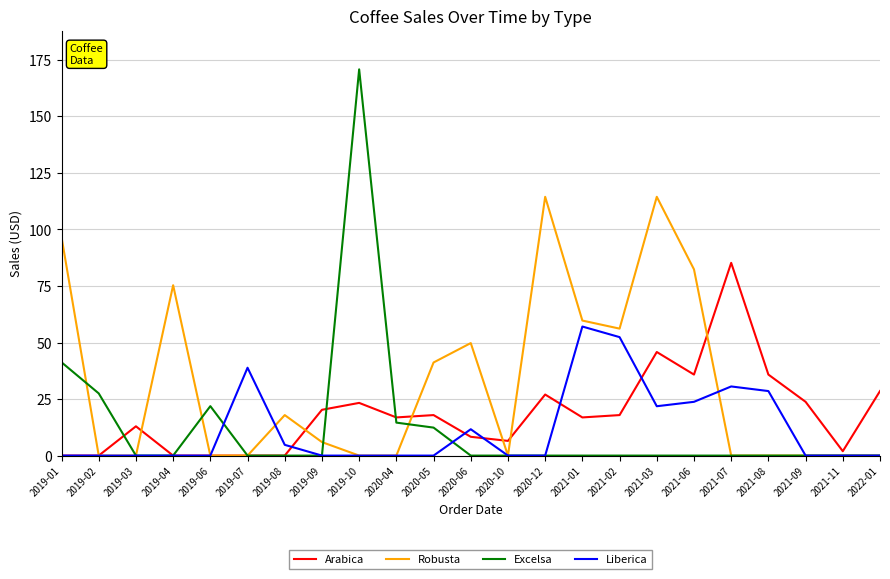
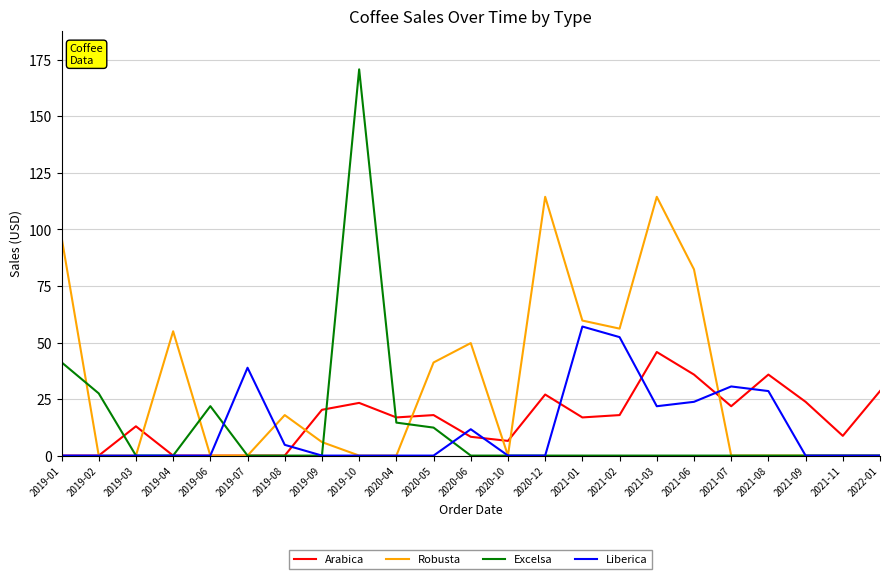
  {
    "Arabica": {
      "2019-03": 13,
      "2019-09": 20,
      "2019-10": 23,
      "2020-04": 17,
      "2020-05": 18,
      "2020-06": 8,
      "2020-10": 7,
      "2020-12": 27,
      "2021-01": 17,
      "2021-02": 18,
      "2021-03": 46,
      "2021-06": 36,
-     "2021-07": 85,
+     "2021-07": 22,
      "2021-08": 36,
      "2021-09": 24,
-     "2021-11": 2,
+     "2021-11": 9,
      "2022-01": 29
    },
    "Robusta": {
      "2019-01": 97,
-     "2019-04": 75,
+     "2019-04": 55,
      "2019-08": 18,
      "2019-09": 6,
      "2020-05": 41,
      "2020-06": 50,
      "2020-12": 114,
      "2021-01": 60,
      "2021-02": 56,
      "2021-03": 114,
      "2021-06": 82
    },
    "Excelsa": {
      "2019-01": 41,
      "2019-02": 28,
      "2019-06": 22,
      "2019-10": 171,
      "2020-04": 15,
      "2020-05": 12,
      "2020-06": 0,
      "2021-01": 0,
      "2021-02": 0,
      "2021-03": 0,
      "2021-06": 0
    },
    "Liberica": {
      "2019-07": 39,
      "2019-08": 5,
      "2020-05": 0,
      "2020-06": 12,
      "2021-01": 57,
      "2021-02": 52,
      "2021-03": 22,
      "2021-06": 24,
      "2021-07": 31,
      "2021-08": 29
    }
  }
